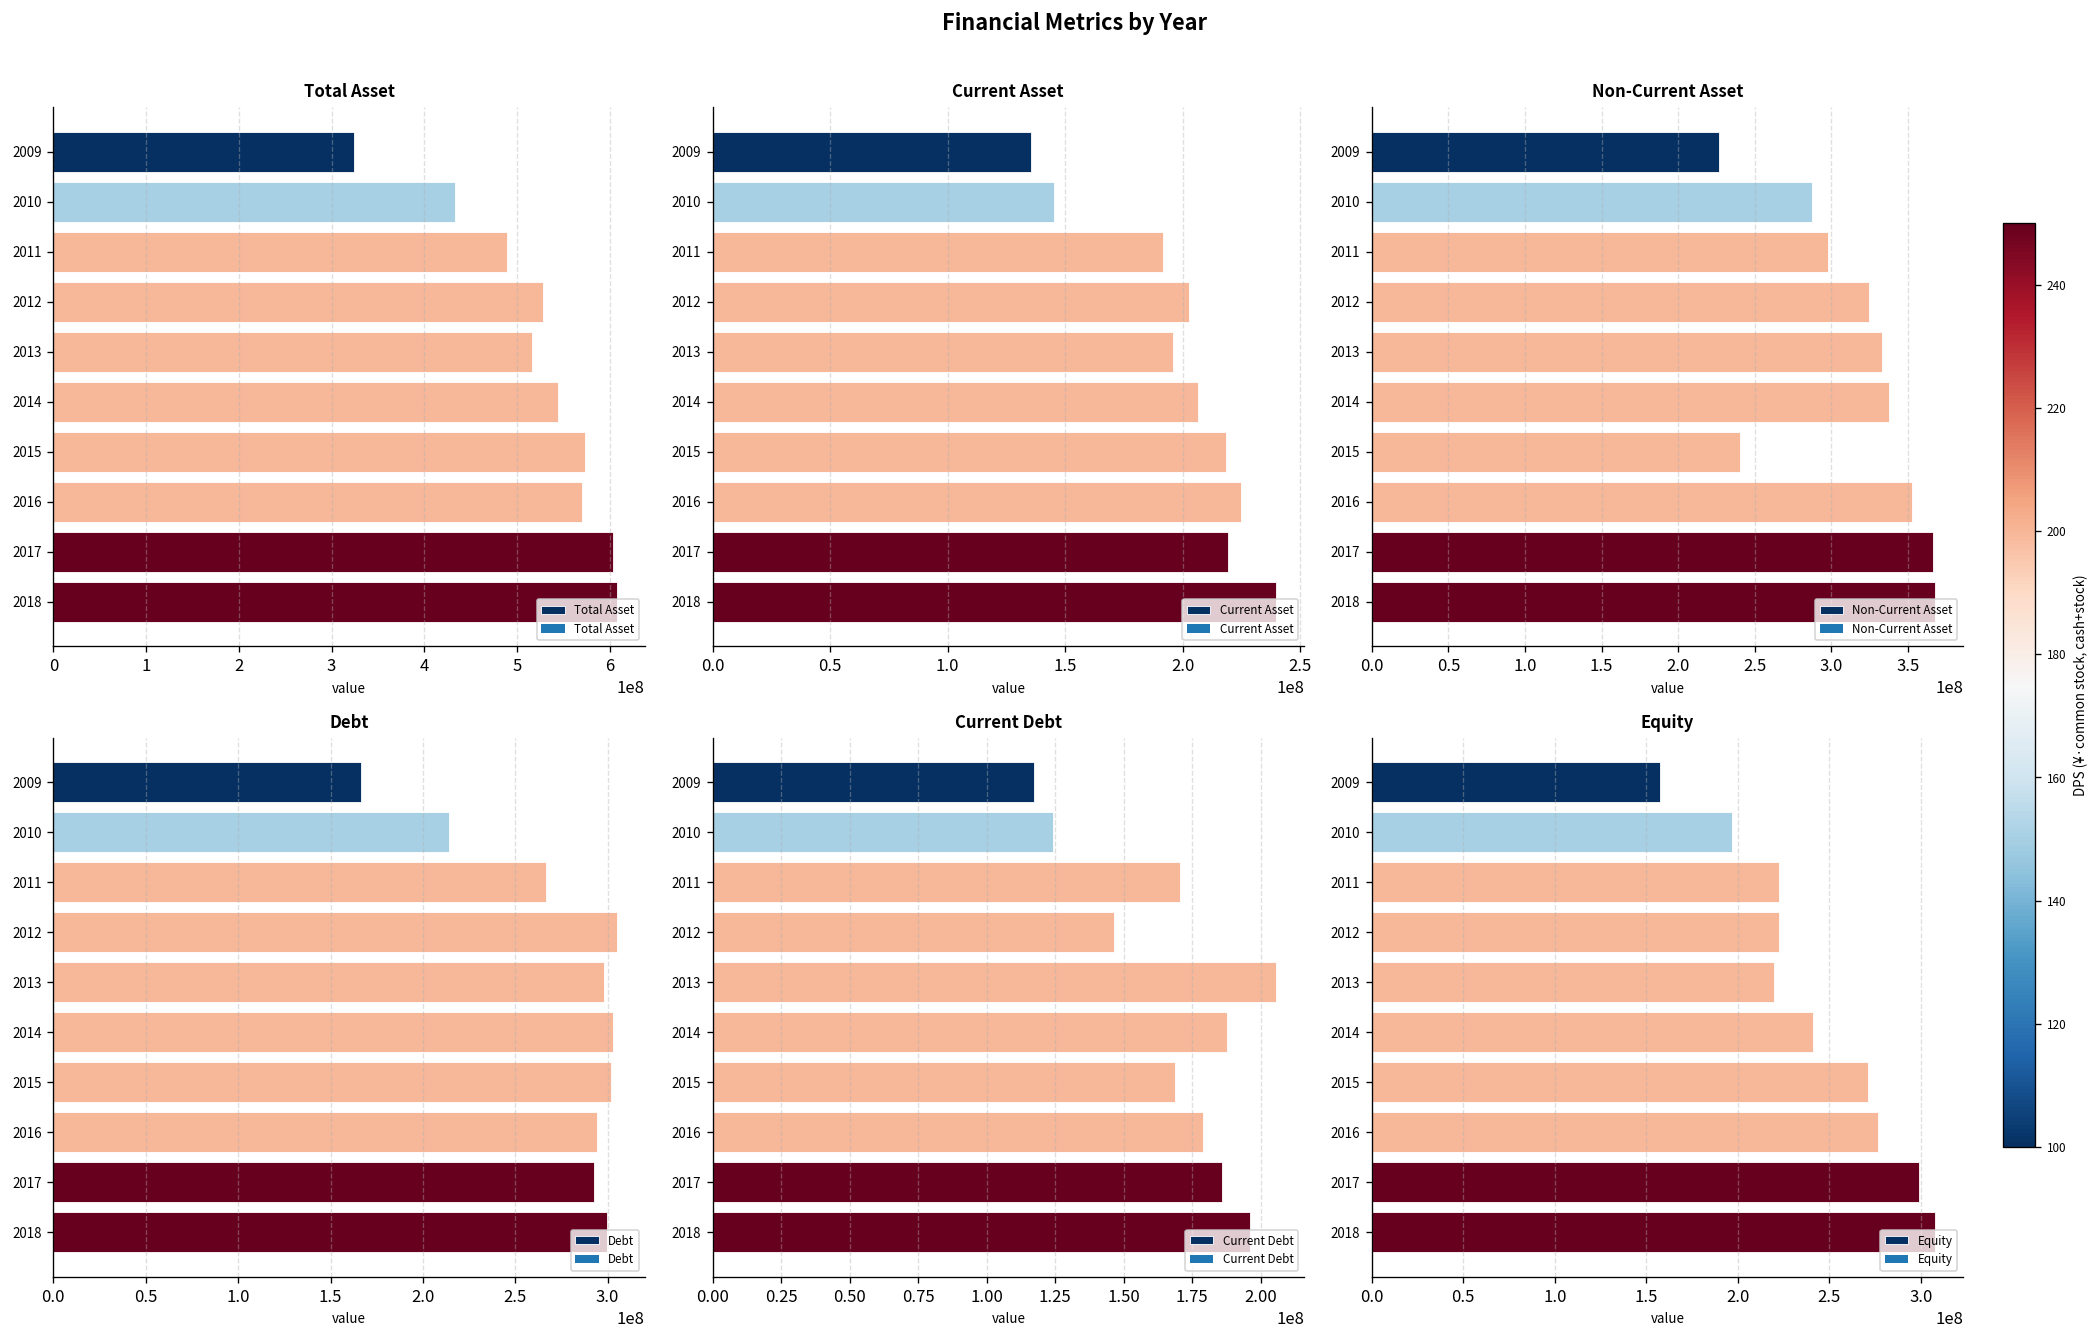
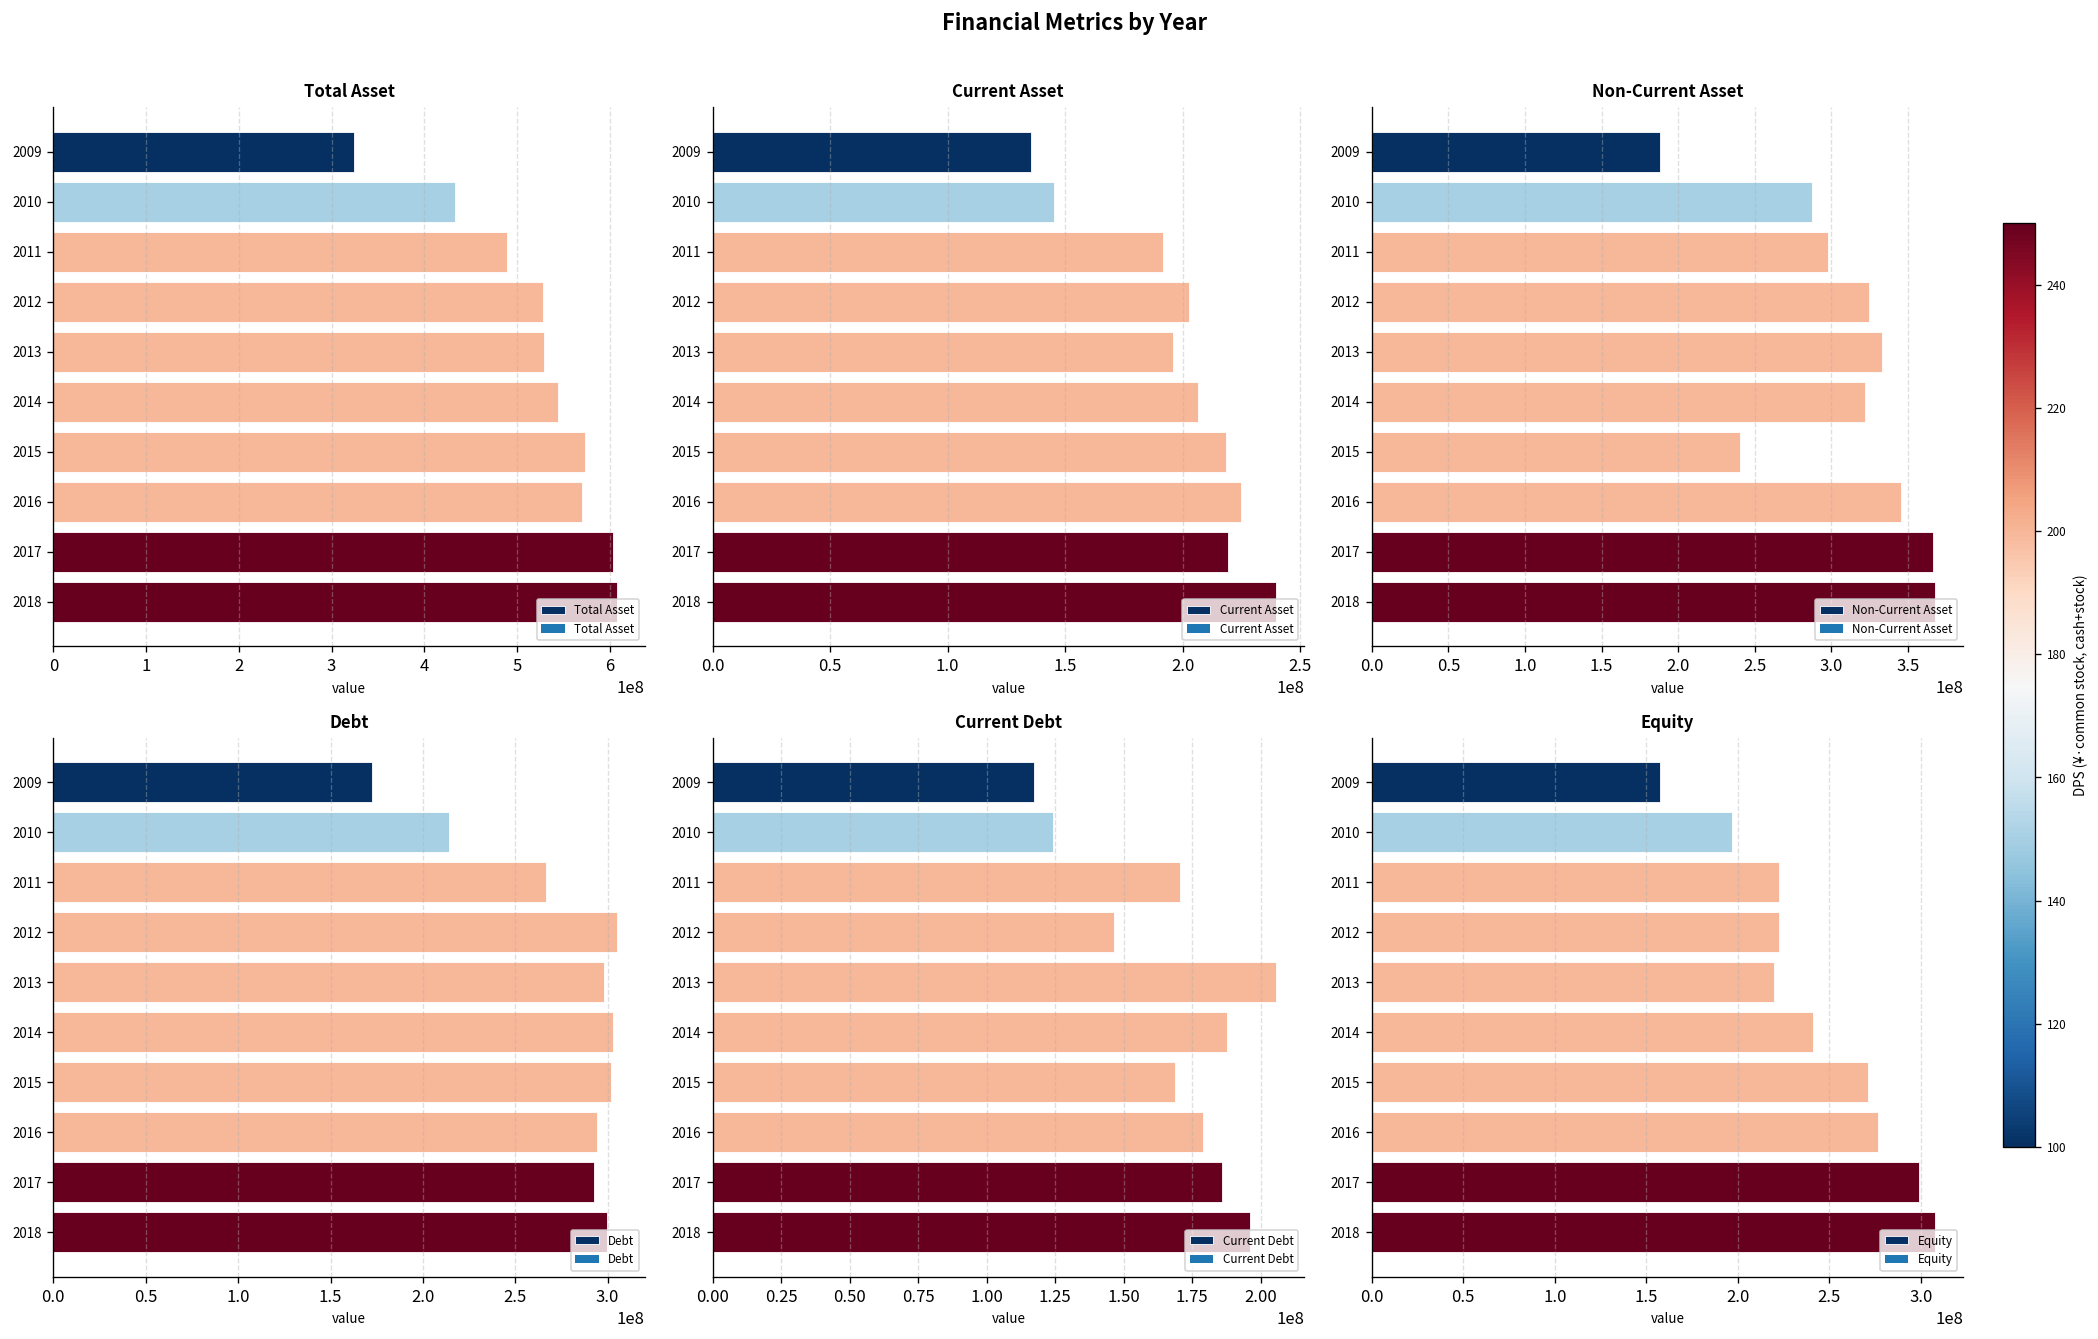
  {
    "Total Asset": {
      "2009": 320000000,
      "2010": 430000000,
      "2011": 490000000,
      "2012": 530000000,
-     "2013": 520000000,
+     "2013": 530000000,
      "2014": 540000000,
      "2015": 570000000,
      "2016": 570000000,
      "2017": 600000000
    },
    "Current Asset": {
      "2009": 136000000,
      "2010": 145000000,
      "2011": 192000000,
      "2012": 203000000,
      "2013": 196000000,
      "2014": 206000000,
      "2015": 218000000,
      "2016": 225000000,
      "2017": 219000000
    },
    "Non-Current Asset": {
-     "2009": 227000000,
+     "2009": 188000000,
      "2010": 288000000,
      "2011": 298000000,
      "2012": 325000000,
      "2013": 333000000,
-     "2014": 338000000,
+     "2014": 322000000,
      "2015": 240000000,
-     "2016": 353000000,
+     "2016": 346000000,
      "2017": 366000000
    },
    "Debt": {
-     "2009": 166000000,
+     "2009": 172000000,
      "2010": 214000000,
      "2011": 267000000,
      "2012": 305000000,
      "2013": 298000000,
      "2014": 303000000,
      "2015": 302000000,
      "2016": 294000000,
      "2017": 293000000
    },
    "Current Debt": {
      "2009": 117000000,
      "2010": 124000000,
      "2011": 171000000,
      "2012": 147000000,
      "2013": 205000000,
      "2014": 187000000,
      "2015": 169000000,
      "2016": 179000000,
      "2017": 186000000
    },
    "Equity": {
      "2009": 157000000,
      "2010": 197000000,
      "2011": 222000000,
      "2012": 223000000,
      "2013": 220000000,
      "2014": 241000000,
      "2015": 271000000,
      "2016": 276000000,
      "2017": 299000000
    }
  }
